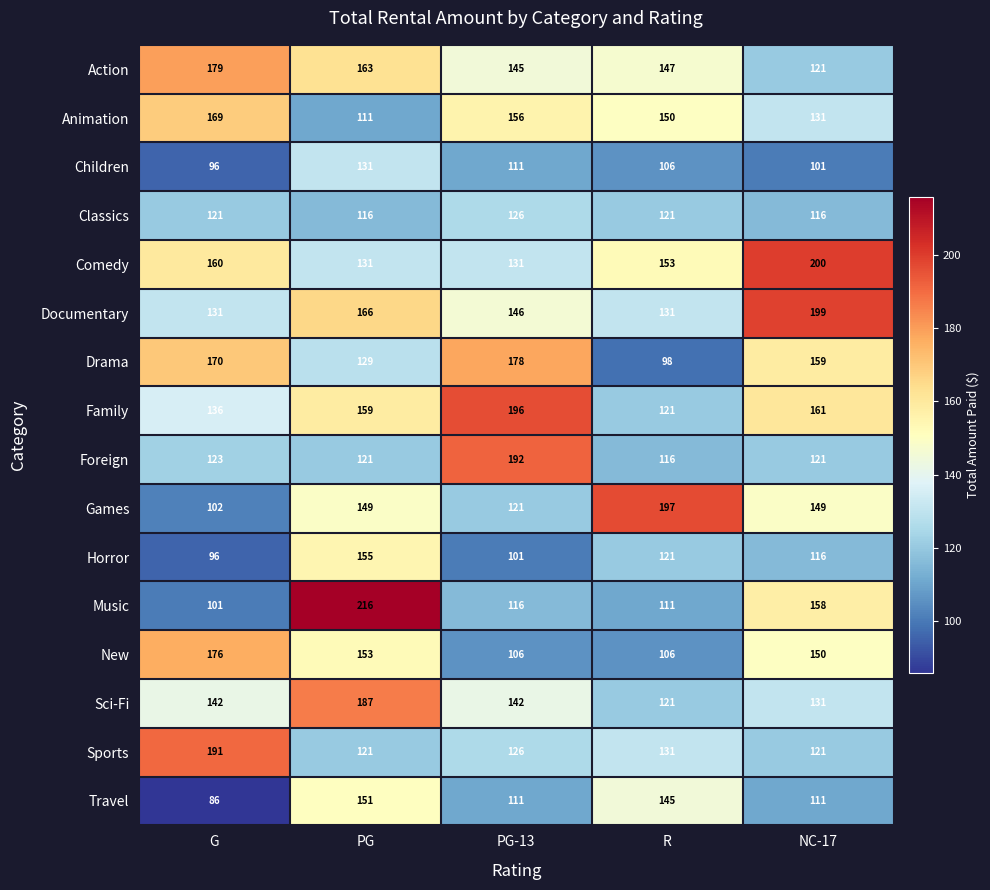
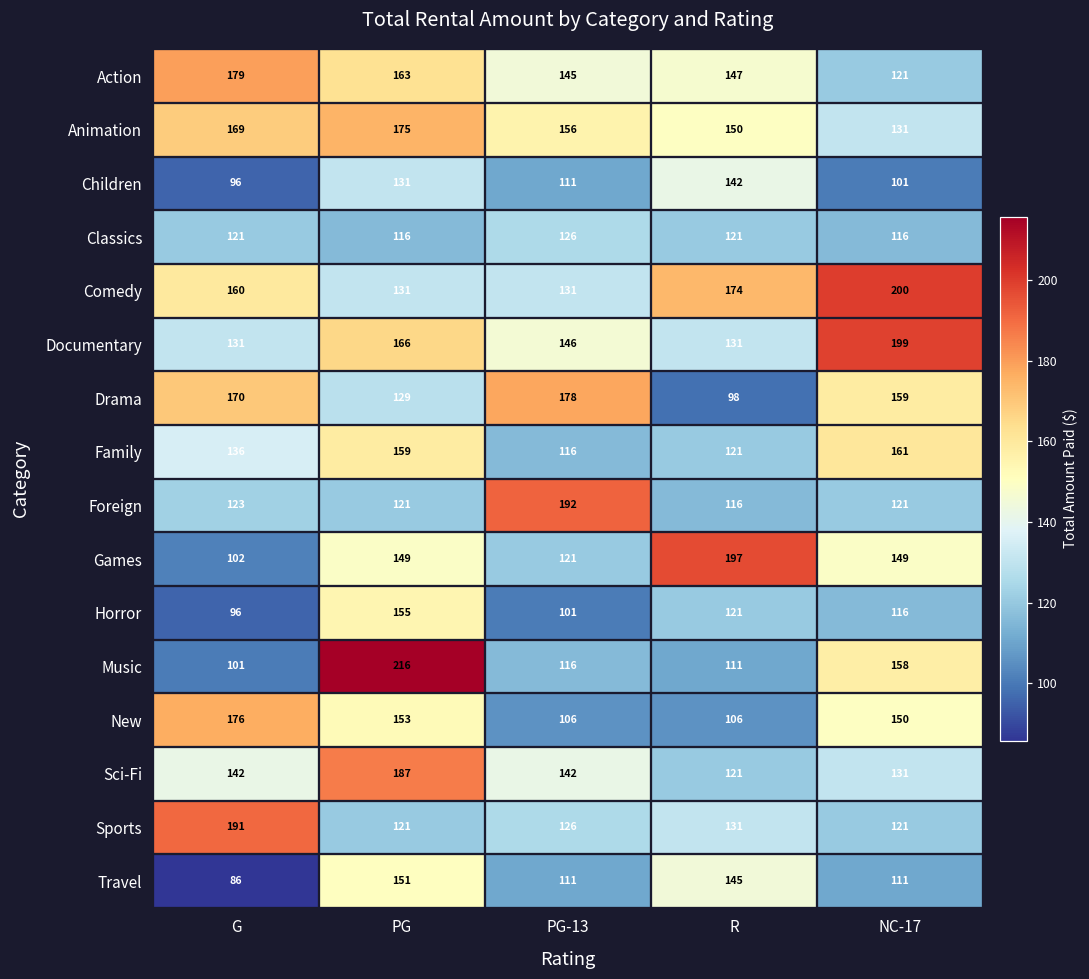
  {
    "Action": {
      "G": 179,
      "PG": 163,
      "PG-13": 145,
      "R": 147,
      "NC-17": 121
    },
    "Animation": {
      "G": 169,
-     "PG": 111,
+     "PG": 175,
      "PG-13": 156,
      "R": 150,
      "NC-17": 131
    },
    "Children": {
      "G": 96,
      "PG": 131,
      "PG-13": 111,
-     "R": 106,
+     "R": 142,
      "NC-17": 101
    },
    "Classics": {
      "G": 121,
      "PG": 116,
      "PG-13": 126,
      "R": 121,
      "NC-17": 116
    },
    "Comedy": {
      "G": 160,
      "PG": 131,
      "PG-13": 131,
-     "R": 153,
+     "R": 174,
      "NC-17": 200
    },
    "Documentary": {
      "G": 131,
      "PG": 166,
      "PG-13": 146,
      "R": 131,
      "NC-17": 199
    },
    "Drama": {
      "G": 170,
      "PG": 129,
      "PG-13": 178,
      "R": 98,
      "NC-17": 159
    },
    "Family": {
      "PG": 159,
-     "PG-13": 196,
+     "PG-13": 116,
      "R": 121,
      "NC-17": 161
    },
    "Foreign": {
      "G": 123,
      "PG": 121,
      "PG-13": 192,
      "R": 116,
      "NC-17": 121
    },
    "Games": {
      "G": 102,
      "PG": 149,
      "PG-13": 121,
      "R": 197,
      "NC-17": 149
    },
    "Horror": {
      "G": 96,
      "PG": 155,
      "PG-13": 101,
      "R": 121,
      "NC-17": 116
    },
    "Music": {
      "G": 101,
      "PG": 216,
      "PG-13": 116,
      "R": 111,
      "NC-17": 158
    },
    "New": {
      "G": 176,
      "PG": 153,
      "PG-13": 106,
      "R": 106,
      "NC-17": 150
    },
    "Sci-Fi": {
      "G": 142,
      "PG": 187,
      "PG-13": 142,
      "R": 121,
      "NC-17": 131
    },
    "Sports": {
      "G": 191,
      "PG": 121,
      "PG-13": 126,
      "R": 131,
      "NC-17": 121
    },
    "Travel": {
      "G": 86,
      "PG": 151,
      "PG-13": 111,
      "R": 145,
      "NC-17": 111
    }
  }
